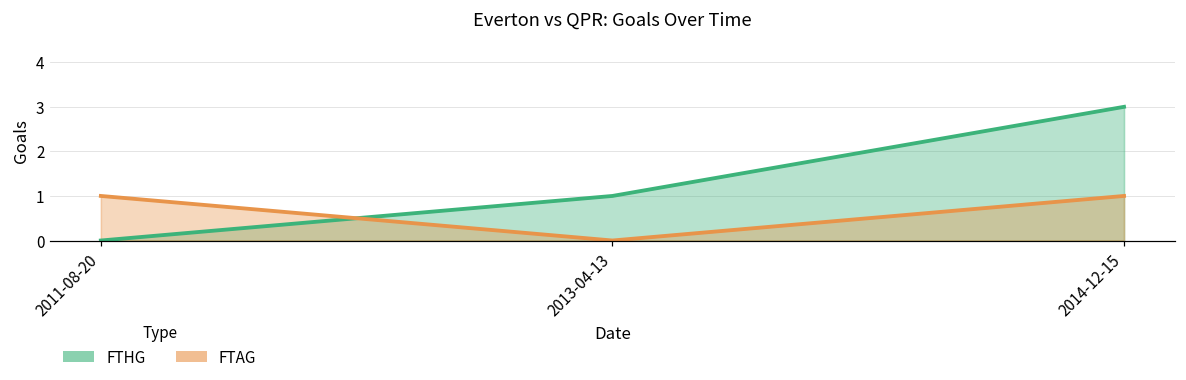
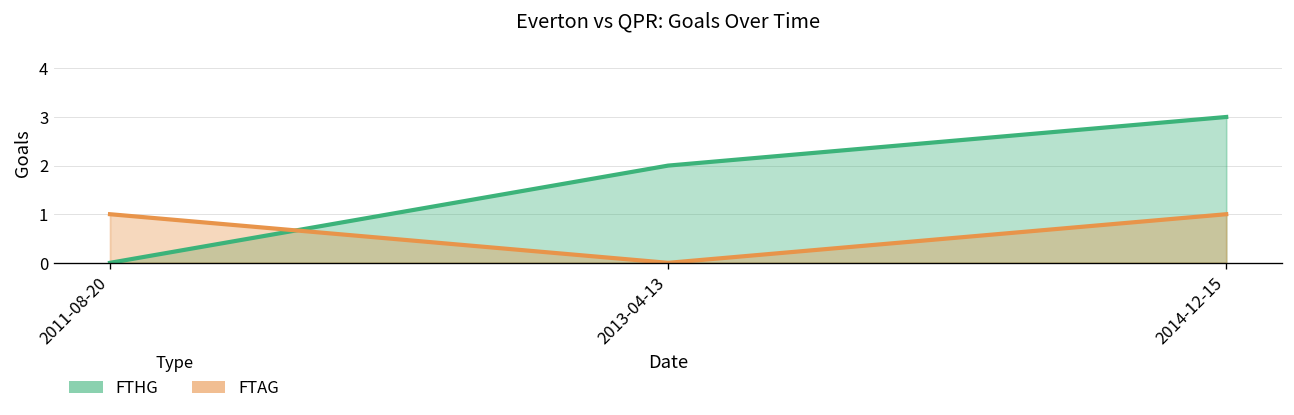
  {
    "FTHG": {
      "2011-08-20": 0,
-     "2013-04-13": 1,
+     "2013-04-13": 2,
      "2014-12-15": 3
    },
    "FTAG": {
      "2011-08-20": 1,
      "2013-04-13": 0,
      "2014-12-15": 1
    }
  }
